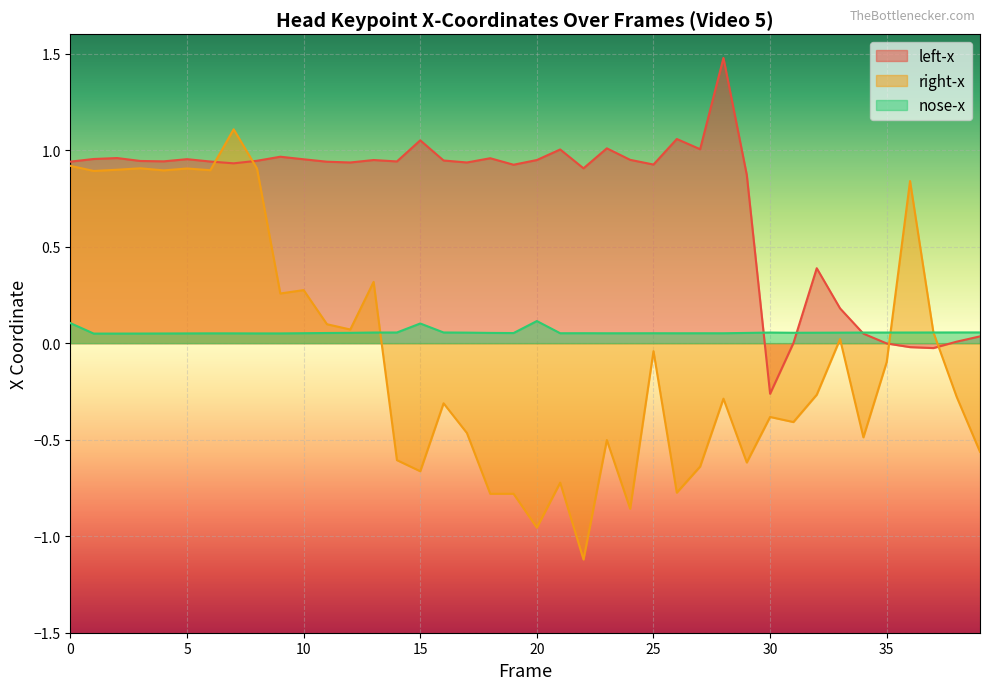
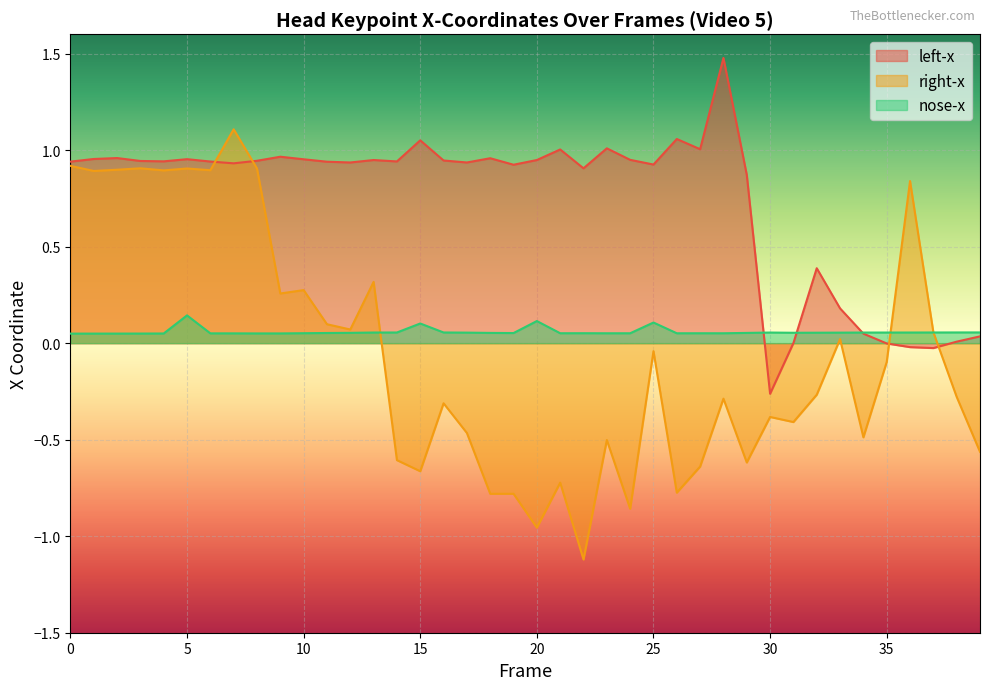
  {
    "nose-x": {
-     "0": 0.10,
-     "5": 0.05,
+     "0": 0.05,
+     "5": 0.14,
      "10": 0.05,
      "15": 0.10,
      "20": 0.11,
-     "25": 0.05,
+     "25": 0.11,
      "30": 0.06,
      "35": 0.06
    }
  }
